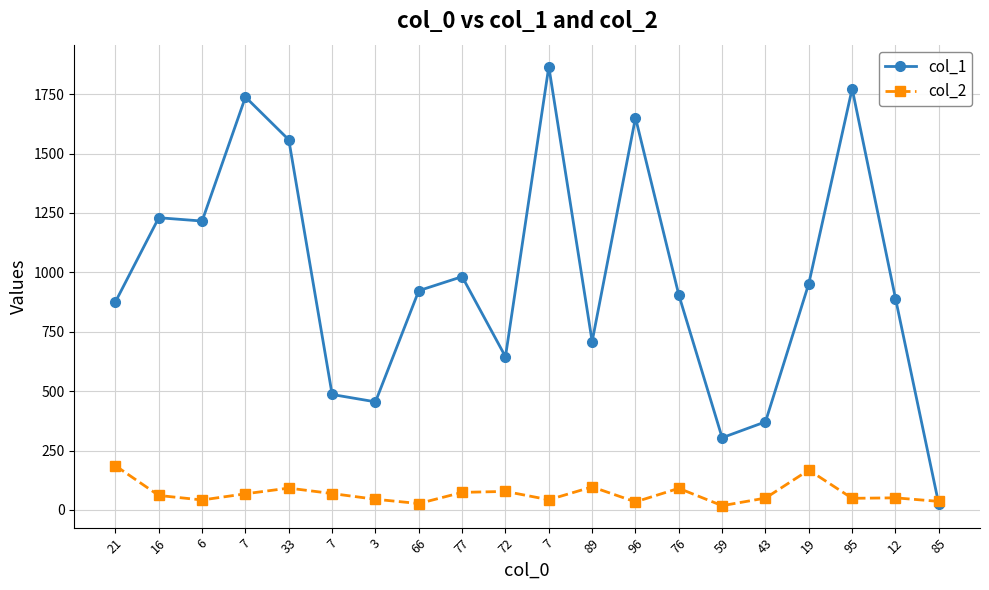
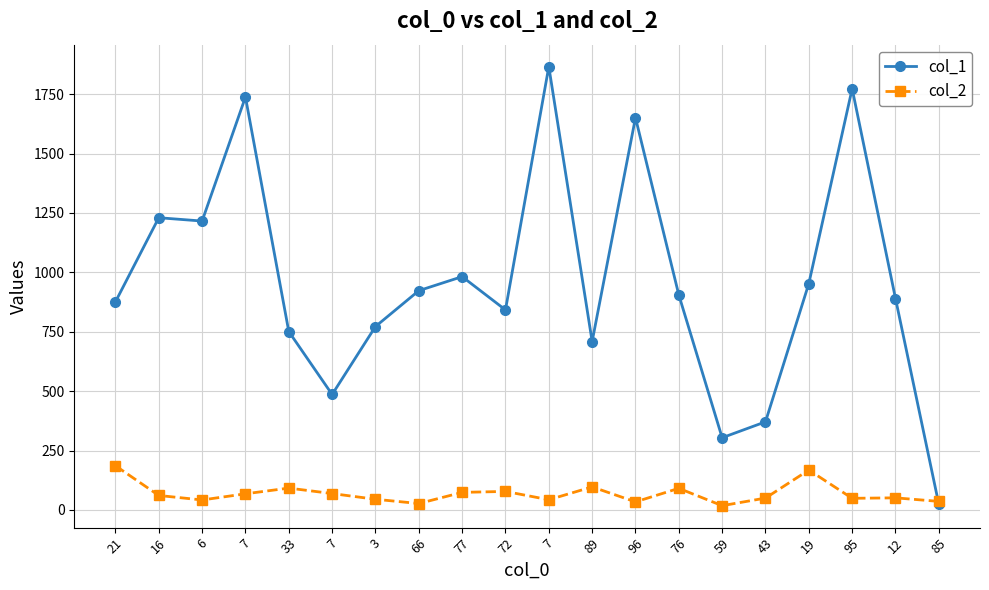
  {
    "col_1": {
      "21": 880,
      "16": 1230,
      "6": 1220,
-     "33": 1560,
-     "3": 460,
+     "33": 750,
+     "3": 770,
      "66": 920,
      "77": 980,
-     "72": 650,
+     "72": 840,
      "89": 710,
      "96": 1650,
      "76": 910,
      "59": 300,
      "43": 370,
      "19": 950,
      "95": 1770,
      "12": 890,
      "85": 20
    },
    "col_2": {
      "21": 190,
      "16": 60,
      "6": 40,
      "33": 90,
      "3": 50,
      "66": 30,
      "77": 70,
      "72": 80,
      "89": 100,
      "96": 30,
      "76": 90,
      "59": 20,
      "43": 50,
      "19": 170,
      "95": 50,
      "12": 50,
      "85": 40
    }
  }
